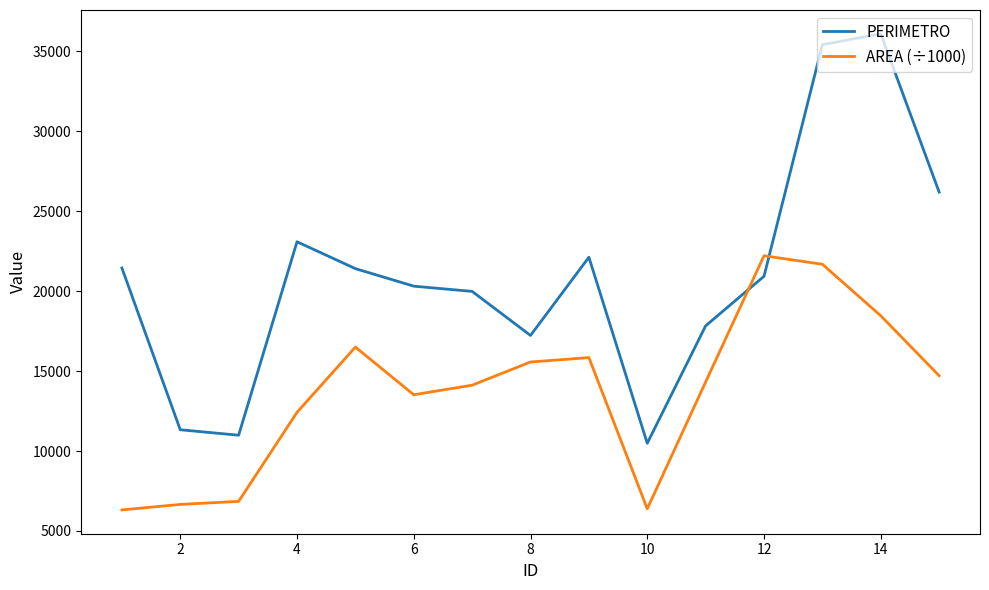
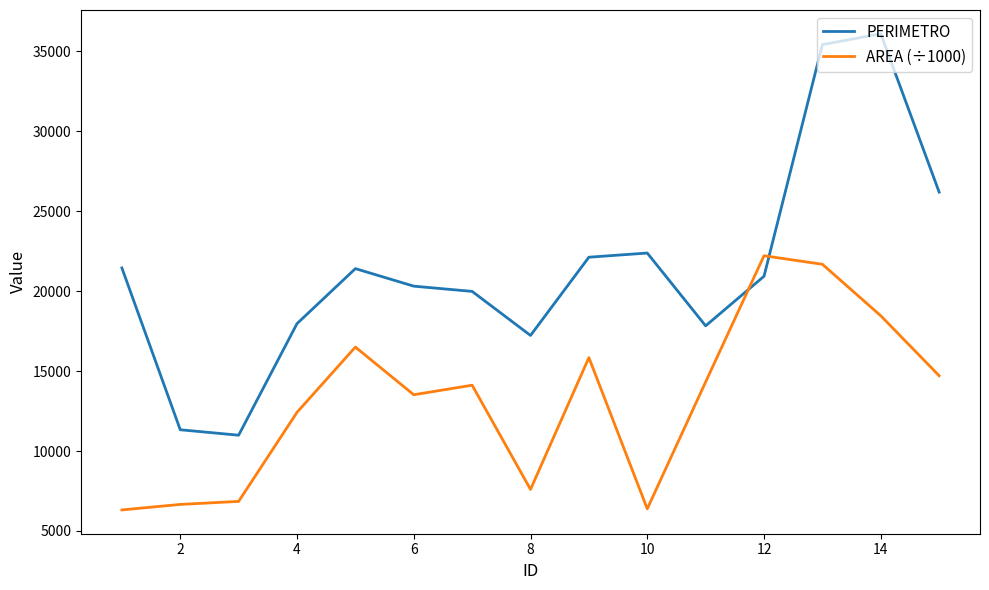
  {
    "PERIMETRO": {
      "2": 11300,
-     "4": 23100,
+     "4": 18000,
      "6": 20300,
      "8": 17200,
-     "10": 10500,
+     "10": 22400,
      "12": 20900
    },
    "AREA (÷1000)": {
      "2": 6700,
      "4": 12400,
      "6": 13500,
-     "8": 15600,
+     "8": 7600,
      "10": 6400,
      "12": 22200,
      "14": 18500
    }
  }
